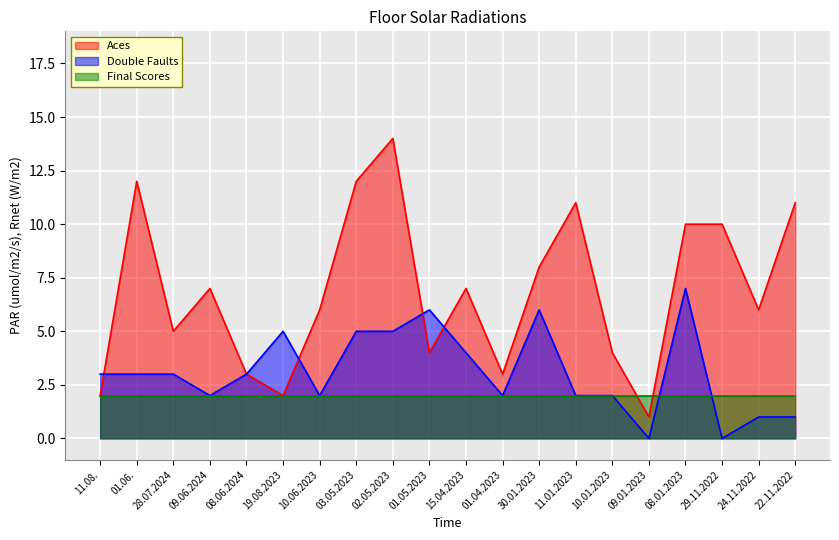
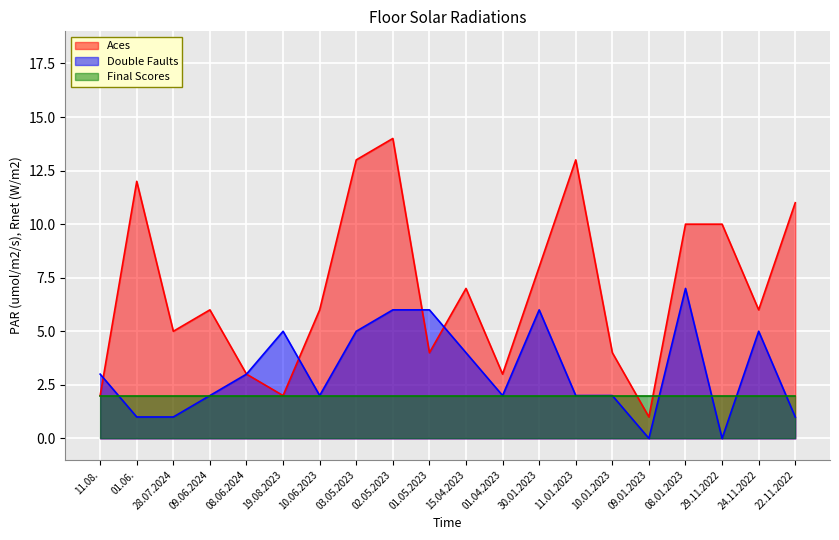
  {
    "Aces": {
      "01.06.": 12,
      "28.07.2024": 5,
-     "09.06.2024": 7,
+     "09.06.2024": 6,
      "10.06.2023": 6,
-     "03.05.2023": 12,
+     "03.05.2023": 13,
      "02.05.2023": 14,
      "01.05.2023": 4,
      "15.04.2023": 7,
      "01.04.2023": 3,
      "30.01.2023": 8,
-     "11.01.2023": 11,
+     "11.01.2023": 13,
      "10.01.2023": 4,
      "09.01.2023": 1,
      "08.01.2023": 10,
      "29.11.2022": 10,
      "24.11.2022": 6,
      "22.11.2022": 11
    },
    "Double Faults": {
      "11.08.": 3,
-     "01.06.": 3,
-     "28.07.2024": 3,
+     "01.06.": 1,
+     "28.07.2024": 1,
      "19.08.2023": 5,
      "03.05.2023": 5,
-     "02.05.2023": 5,
+     "02.05.2023": 6,
      "01.05.2023": 6,
      "15.04.2023": 4,
      "30.01.2023": 6,
      "09.01.2023": 0,
      "08.01.2023": 7,
      "29.11.2022": 0,
-     "24.11.2022": 1,
+     "24.11.2022": 5,
      "22.11.2022": 1
    },
    "Final Scores": {
      "01.06.": 2,
      "28.07.2024": 2,
      "08.06.2024": 2,
      "03.05.2023": 2,
      "02.05.2023": 2,
      "01.05.2023": 2,
      "15.04.2023": 2,
      "30.01.2023": 2,
      "09.01.2023": 2,
      "08.01.2023": 2,
      "29.11.2022": 2,
      "24.11.2022": 2,
      "22.11.2022": 2
    }
  }
